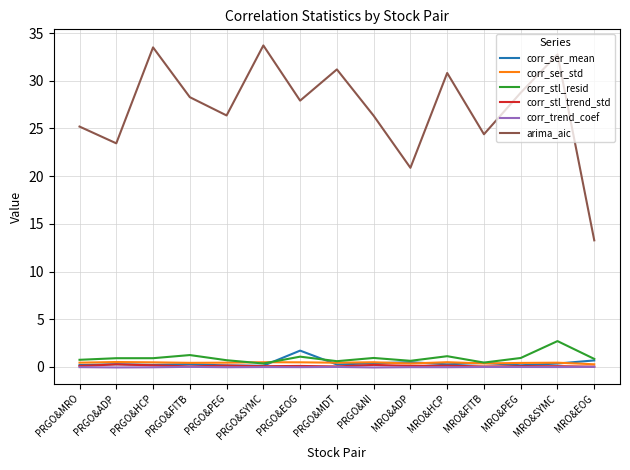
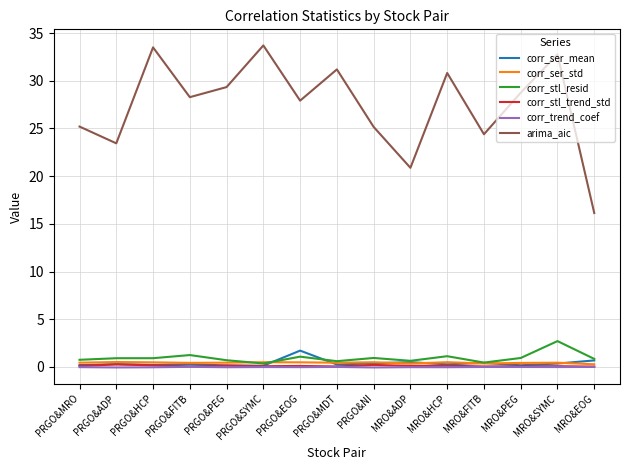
  {
    "corr_ser_mean": {
      "PRGO&EOG": 2
    },
    "corr_ser_std": {
      "PRGO&EOG": 0
    },
    "corr_stl_resid": {
      "PRGO&MRO": 1,
      "PRGO&ADP": 1,
      "PRGO&HCP": 1,
      "PRGO&FITB": 1,
      "PRGO&EOG": 1,
      "PRGO&NI": 1,
      "MRO&HCP": 1,
      "MRO&PEG": 1,
      "MRO&SYMC": 3
    },
    "corr_trend_coef": {
      "PRGO&ADP": 0
    },
    "arima_aic": {
      "PRGO&MRO": 25,
      "PRGO&ADP": 23,
      "PRGO&HCP": 34,
      "PRGO&FITB": 28,
-     "PRGO&PEG": 26,
+     "PRGO&PEG": 29,
      "PRGO&SYMC": 34,
      "PRGO&EOG": 28,
      "PRGO&MDT": 31,
-     "PRGO&NI": 26,
+     "PRGO&NI": 25,
      "MRO&ADP": 21,
      "MRO&HCP": 31,
      "MRO&FITB": 24,
-     "MRO&EOG": 13
+     "MRO&EOG": 16
    }
  }
